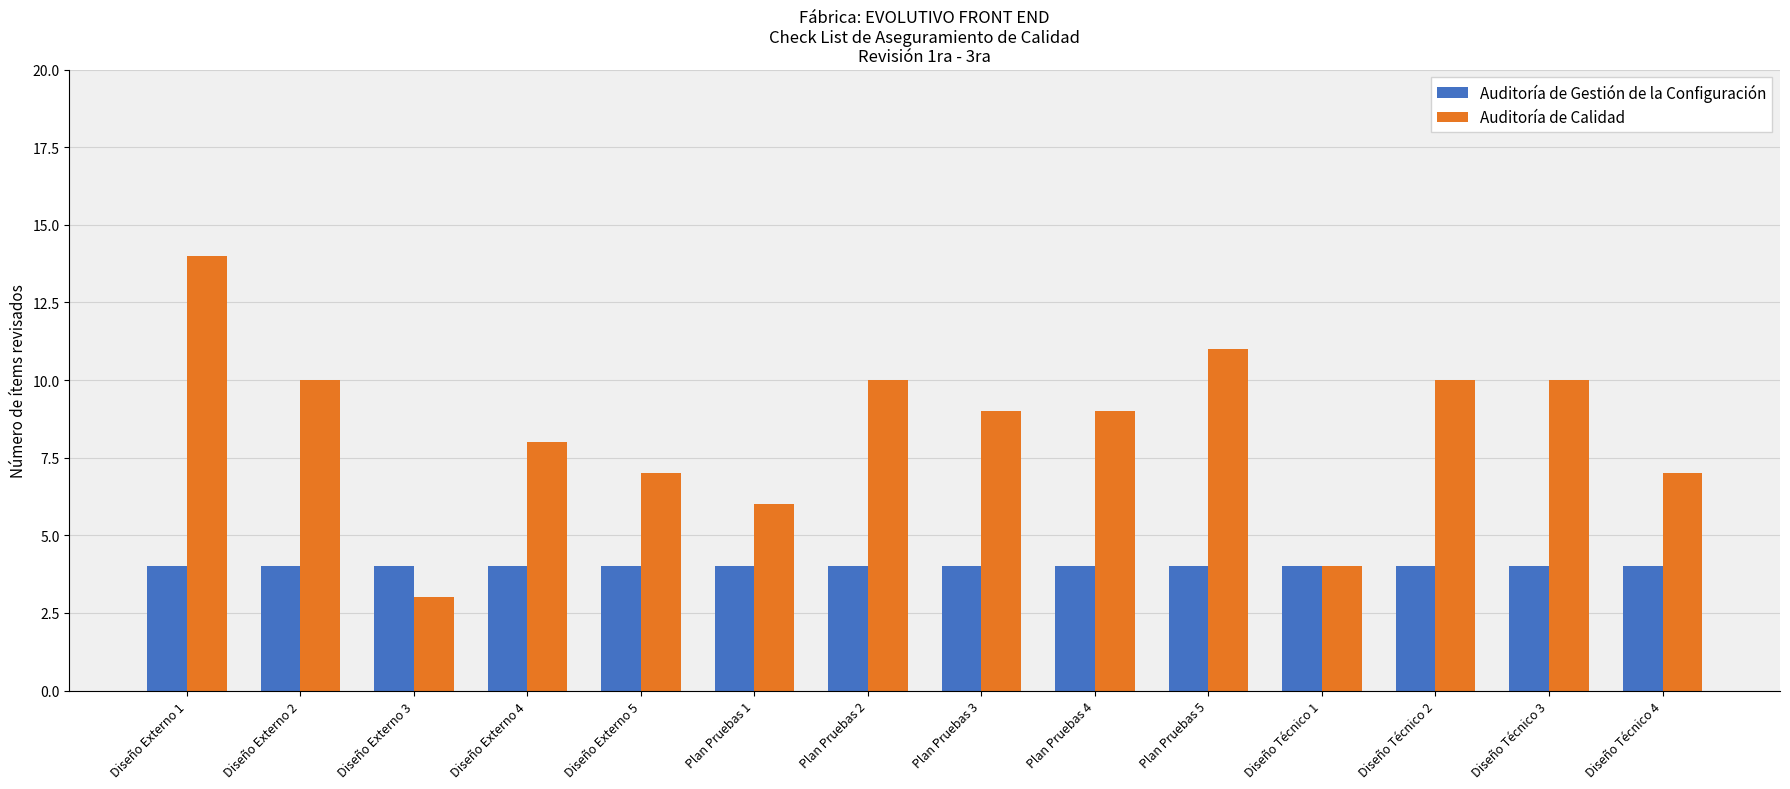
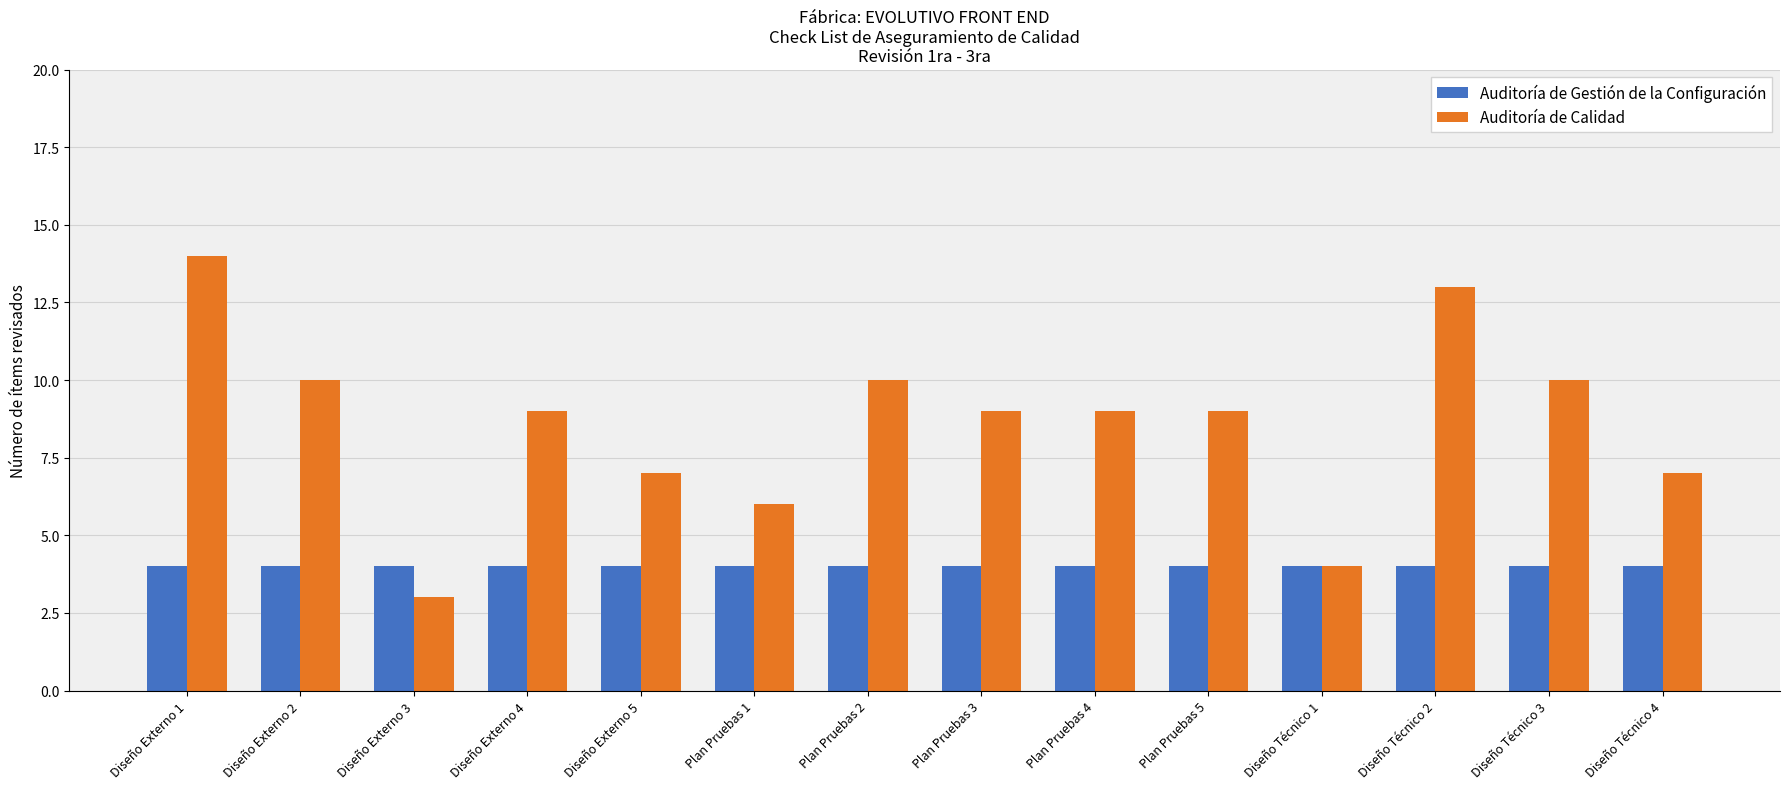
  {
    "Auditoría de Gestión de la Configuración": {
      "Diseño Externo 1": 4,
      "Diseño Externo 2": 4,
      "Diseño Externo 3": 4,
      "Diseño Externo 4": 4,
      "Diseño Externo 5": 4,
      "Plan Pruebas 1": 4,
      "Plan Pruebas 2": 4,
      "Plan Pruebas 3": 4,
      "Plan Pruebas 4": 4,
      "Plan Pruebas 5": 4,
      "Diseño Técnico 1": 4,
      "Diseño Técnico 2": 4,
      "Diseño Técnico 3": 4,
      "Diseño Técnico 4": 4
    },
    "Auditoría de Calidad": {
      "Diseño Externo 1": 14,
      "Diseño Externo 2": 10,
      "Diseño Externo 3": 3,
-     "Diseño Externo 4": 8,
+     "Diseño Externo 4": 9,
      "Diseño Externo 5": 7,
      "Plan Pruebas 1": 6,
      "Plan Pruebas 2": 10,
      "Plan Pruebas 3": 9,
      "Plan Pruebas 4": 9,
-     "Plan Pruebas 5": 11,
+     "Plan Pruebas 5": 9,
      "Diseño Técnico 1": 4,
-     "Diseño Técnico 2": 10,
+     "Diseño Técnico 2": 13,
      "Diseño Técnico 3": 10,
      "Diseño Técnico 4": 7
    }
  }
